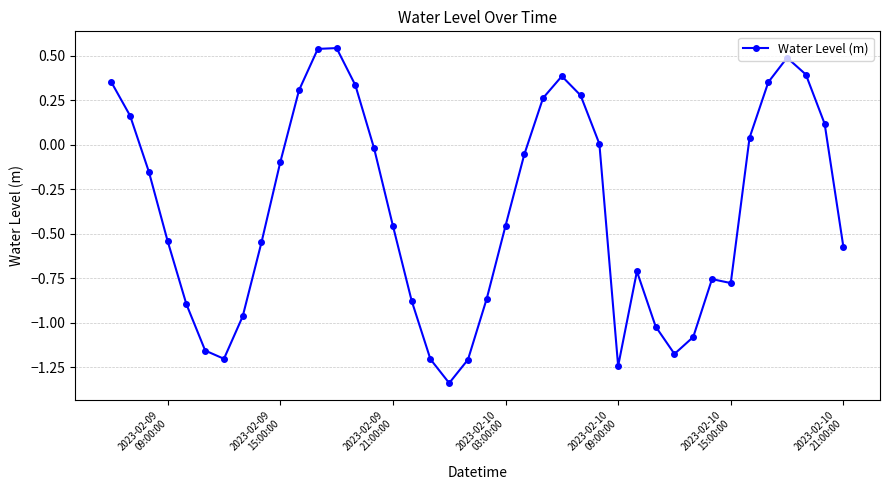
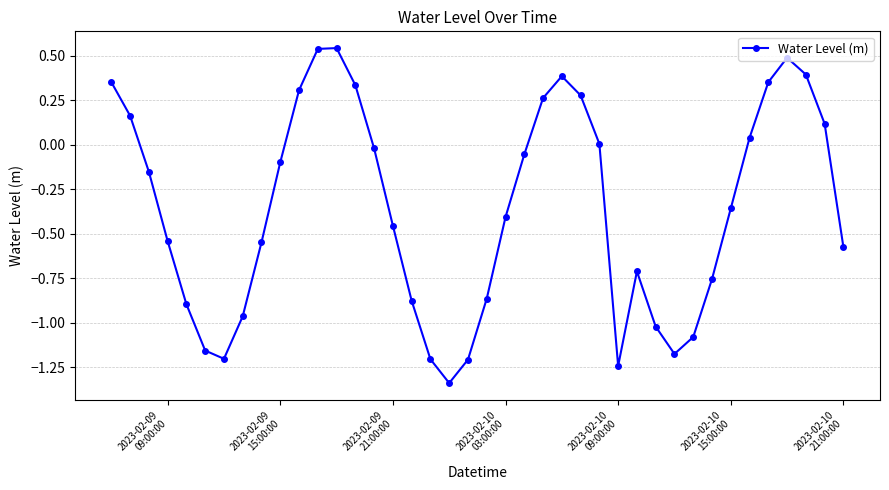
  {
    "2023-02-09 09:00:00": -0.54,
    "2023-02-09 15:00:00": -0.10,
    "2023-02-09 21:00:00": -0.46,
-   "2023-02-10 03:00:00": -0.46,
+   "2023-02-10 03:00:00": -0.41,
    "2023-02-10 09:00:00": -1.24,
-   "2023-02-10 15:00:00": -0.78,
+   "2023-02-10 15:00:00": -0.36,
    "2023-02-10 21:00:00": -0.58
  }
